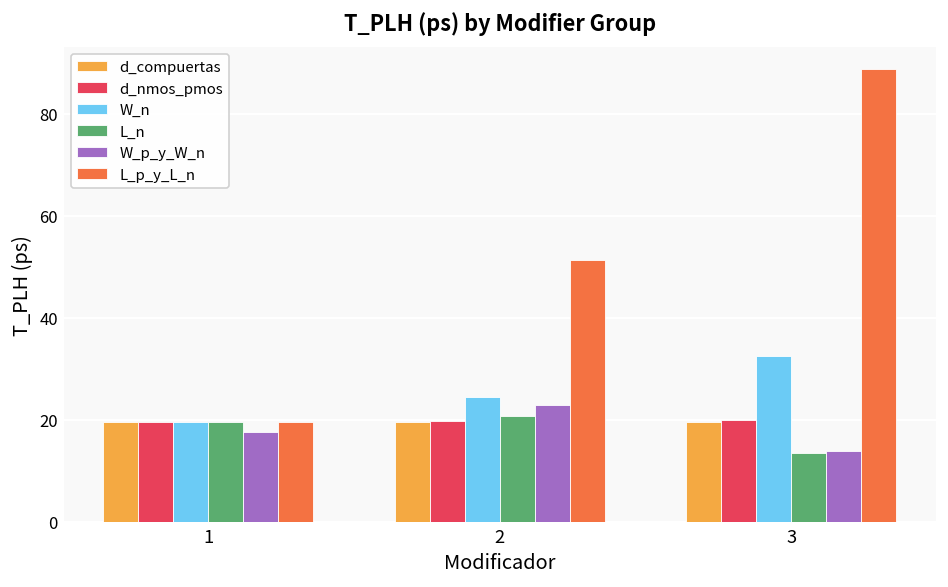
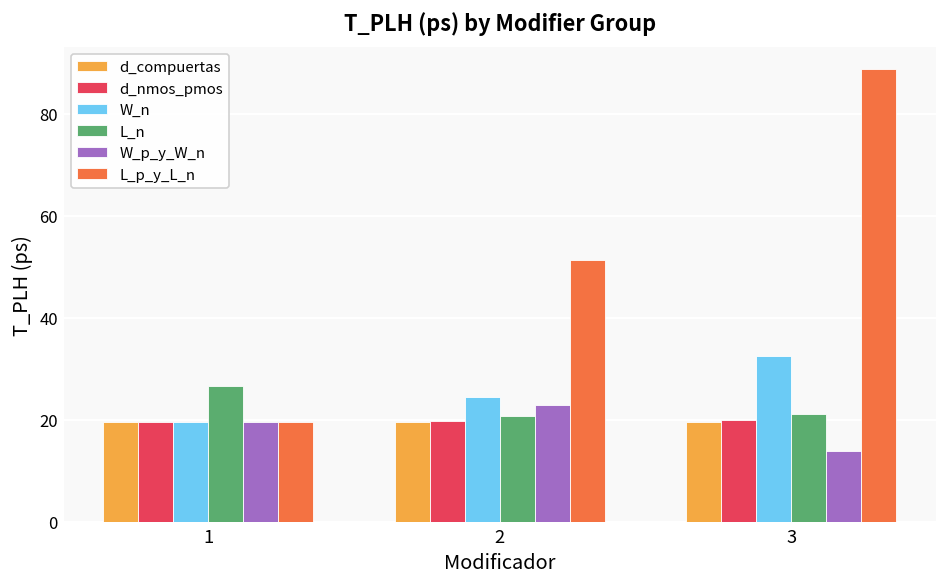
  {
    "W_n": {
      "1": 20,
      "2": 25,
      "3": 32
    },
    "L_n": {
-     "1": 20,
+     "1": 27,
      "2": 21,
-     "3": 13
+     "3": 21
    },
    "W_p_y_W_n": {
-     "1": 18,
+     "1": 20,
      "2": 23,
      "3": 14
    }
  }
